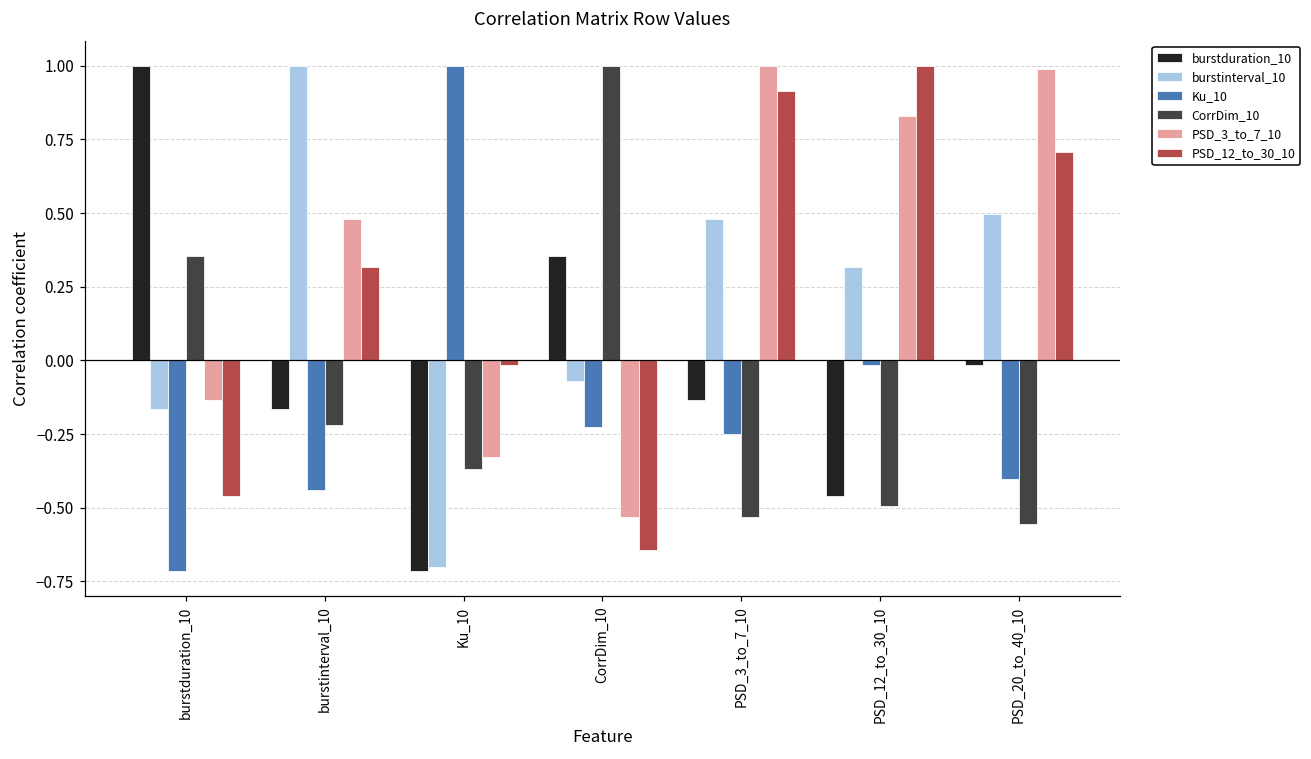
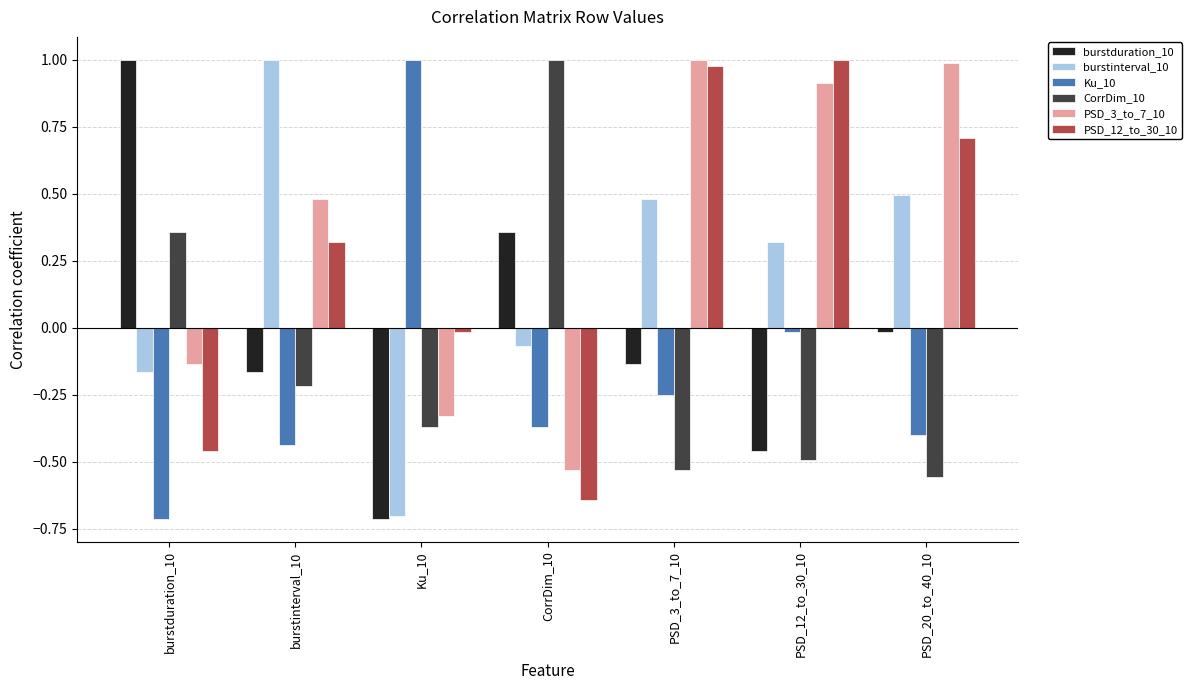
  {
    "burstinterval_10": {
      "burstduration_10": -0.17,
      "burstinterval_10": 1.00,
      "Ku_10": -0.70,
      "CorrDim_10": -0.07,
      "PSD_3_to_7_10": 0.48,
      "PSD_12_to_30_10": 0.32,
      "PSD_20_to_40_10": 0.50
    },
    "Ku_10": {
      "burstduration_10": -0.71,
      "burstinterval_10": -0.44,
      "Ku_10": 1.00,
-     "CorrDim_10": -0.23,
+     "CorrDim_10": -0.37,
      "PSD_3_to_7_10": -0.25,
      "PSD_12_to_30_10": -0.02,
      "PSD_20_to_40_10": -0.40
    },
    "PSD_3_to_7_10": {
      "burstduration_10": -0.13,
      "burstinterval_10": 0.48,
      "Ku_10": -0.33,
      "CorrDim_10": -0.53,
      "PSD_3_to_7_10": 1.00,
-     "PSD_12_to_30_10": 0.83,
+     "PSD_12_to_30_10": 0.91,
      "PSD_20_to_40_10": 0.99
    },
    "PSD_12_to_30_10": {
      "burstduration_10": -0.46,
      "burstinterval_10": 0.32,
      "Ku_10": -0.02,
      "CorrDim_10": -0.64,
-     "PSD_3_to_7_10": 0.91,
+     "PSD_3_to_7_10": 0.98,
      "PSD_12_to_30_10": 1.00,
      "PSD_20_to_40_10": 0.71
    }
  }
